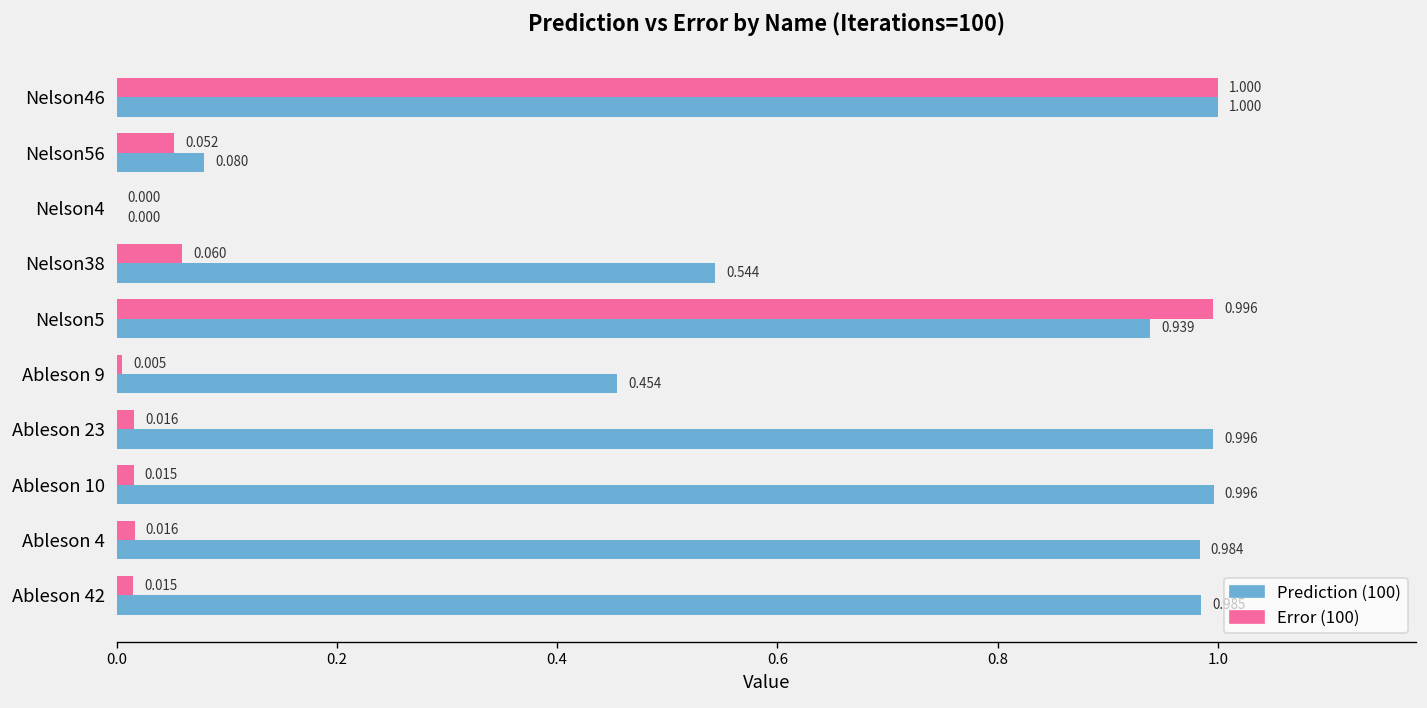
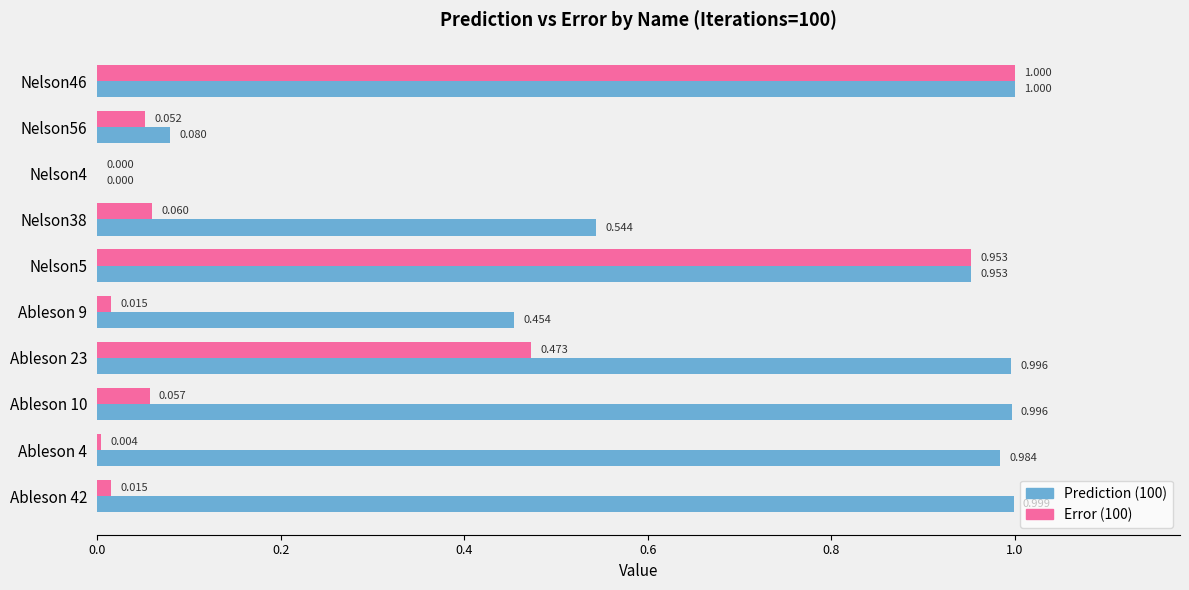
  {
    "Prediction (100)": {
      "Nelson46": 1.000,
      "Nelson56": 0.080,
      "Nelson4": 0.000,
      "Nelson38": 0.544,
-     "Nelson5": 0.939,
+     "Nelson5": 0.953,
      "Ableson 9": 0.454,
      "Ableson 23": 0.996,
      "Ableson 10": 0.996,
      "Ableson 4": 0.984,
-     "Ableson 42": 0.99
+     "Ableson 42": 1.00
    },
    "Error (100)": {
      "Nelson46": 1.000,
      "Nelson56": 0.052,
      "Nelson4": 0.000,
      "Nelson38": 0.060,
-     "Nelson5": 0.996,
-     "Ableson 9": 0.005,
-     "Ableson 23": 0.016,
-     "Ableson 10": 0.015,
-     "Ableson 4": 0.016,
+     "Nelson5": 0.953,
+     "Ableson 9": 0.015,
+     "Ableson 23": 0.473,
+     "Ableson 10": 0.057,
+     "Ableson 4": 0.004,
      "Ableson 42": 0.015
    }
  }
